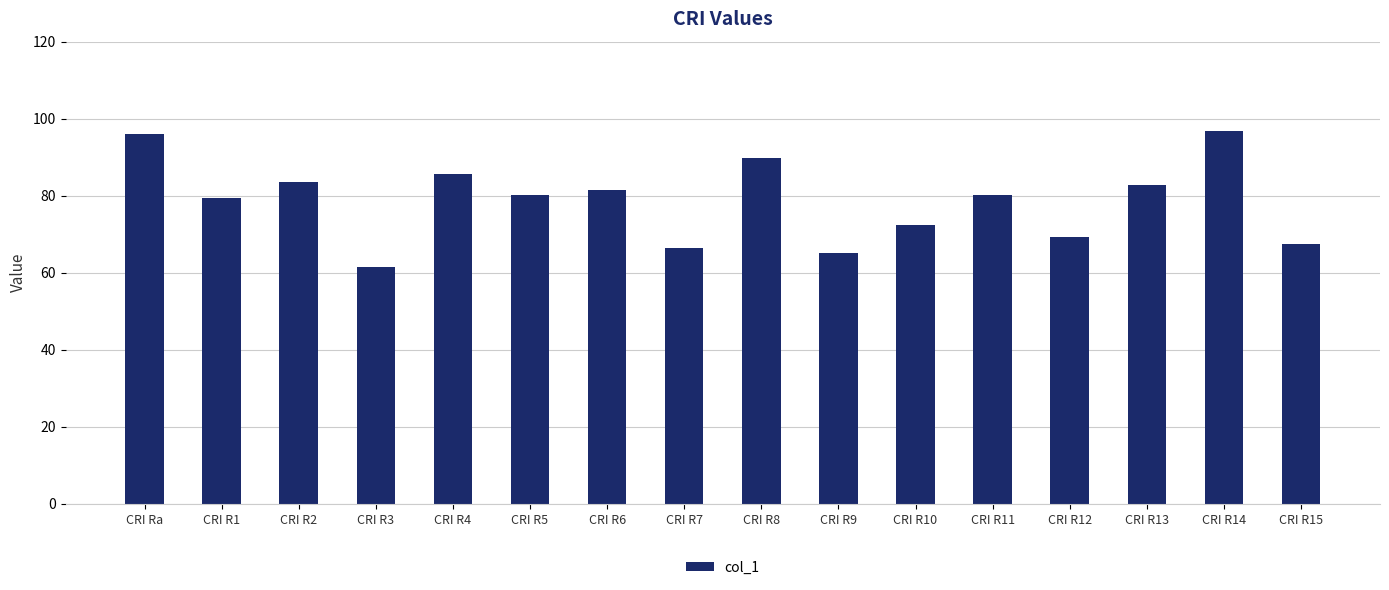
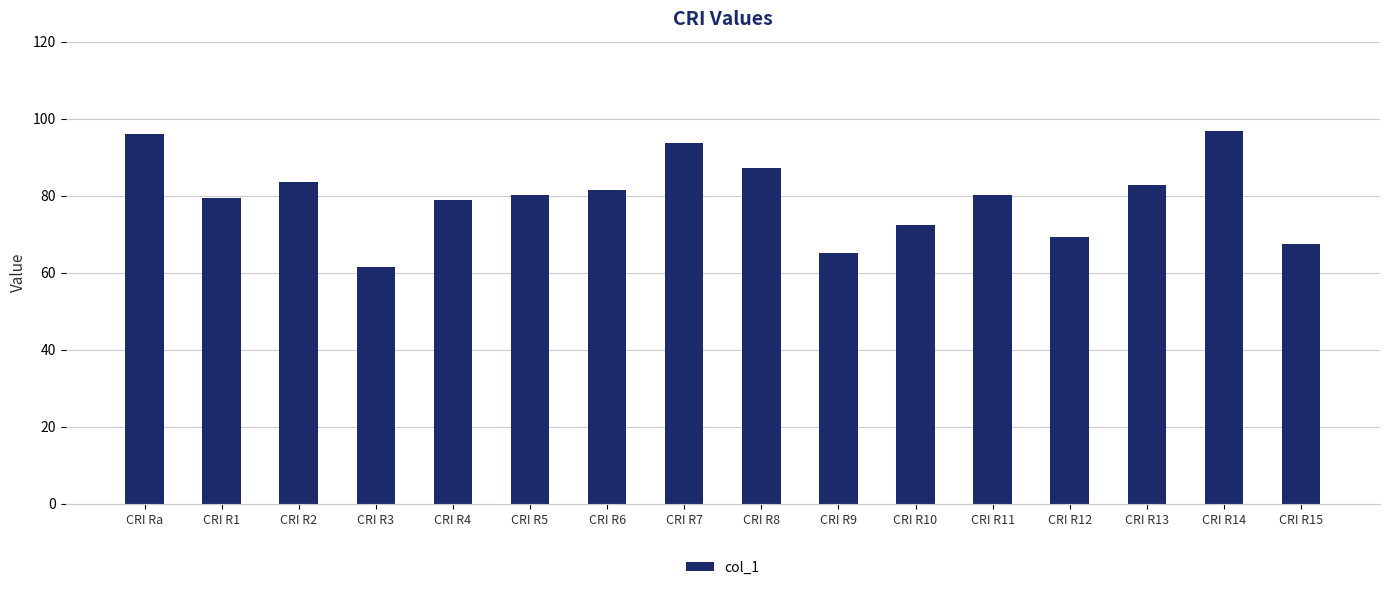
  {
    "CRI Ra": 96,
    "CRI R1": 79,
    "CRI R2": 84,
    "CRI R3": 62,
-   "CRI R4": 86,
+   "CRI R4": 79,
    "CRI R5": 80,
    "CRI R6": 81,
-   "CRI R7": 66,
-   "CRI R8": 90,
+   "CRI R7": 94,
+   "CRI R8": 87,
    "CRI R9": 65,
    "CRI R10": 72,
    "CRI R11": 80,
    "CRI R12": 69,
    "CRI R13": 83,
    "CRI R14": 97,
    "CRI R15": 67
  }
